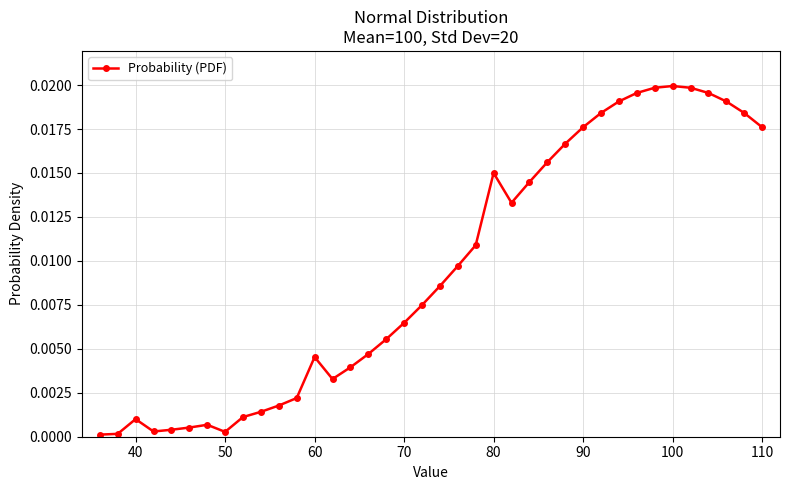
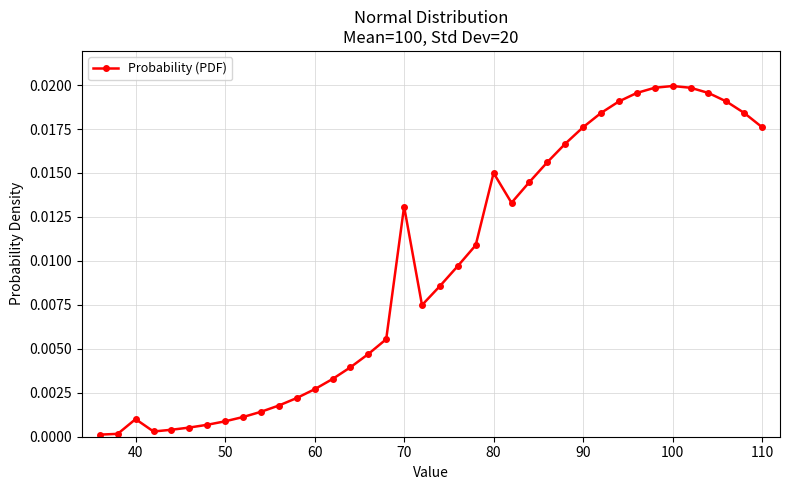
  {
    "40": 0.0010,
-   "50": 0.0003,
-   "60": 0.0045,
-   "70": 0.0065,
+   "50": 0.0009,
+   "60": 0.0027,
+   "70": 0.0131,
    "80": 0.0150,
    "90": 0.0176,
    "100": 0.0199,
    "110": 0.0176
  }
